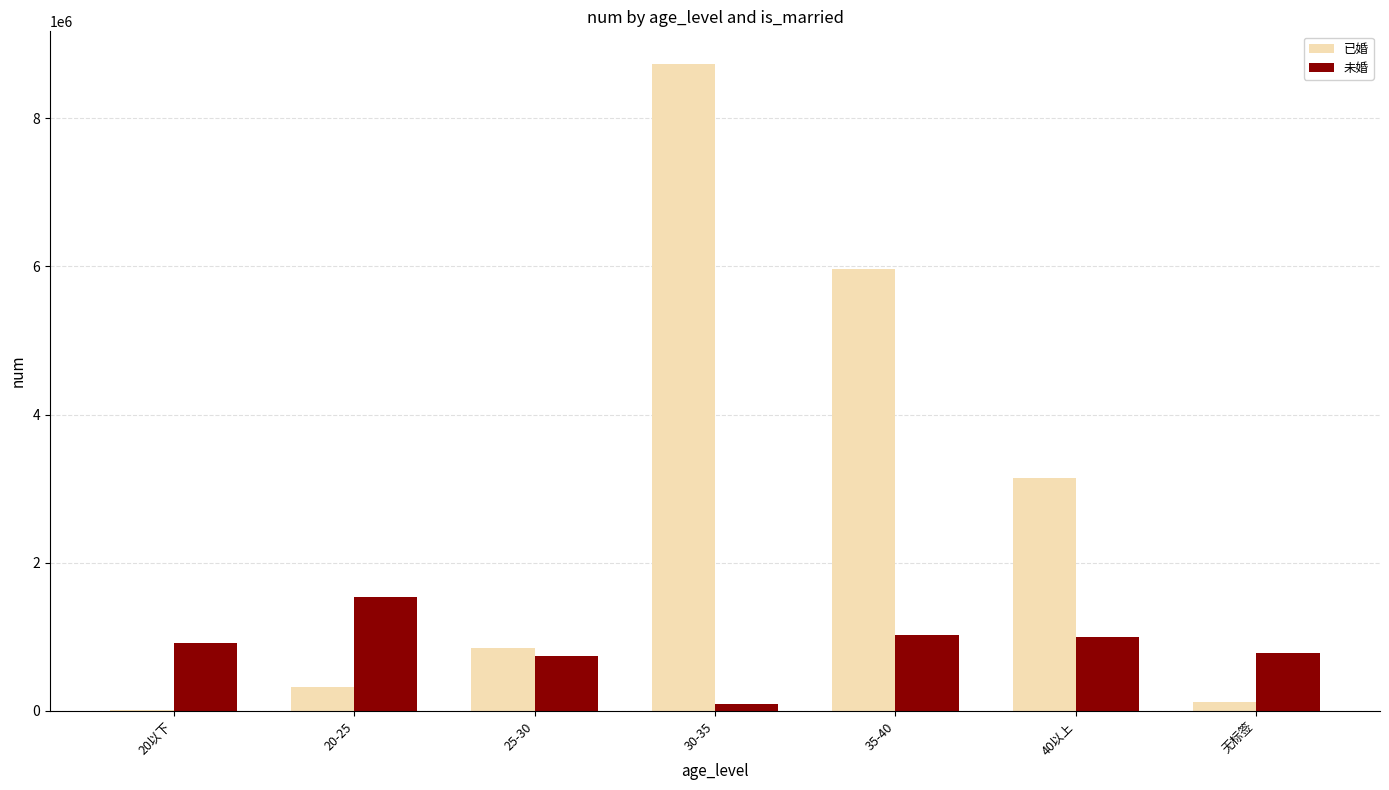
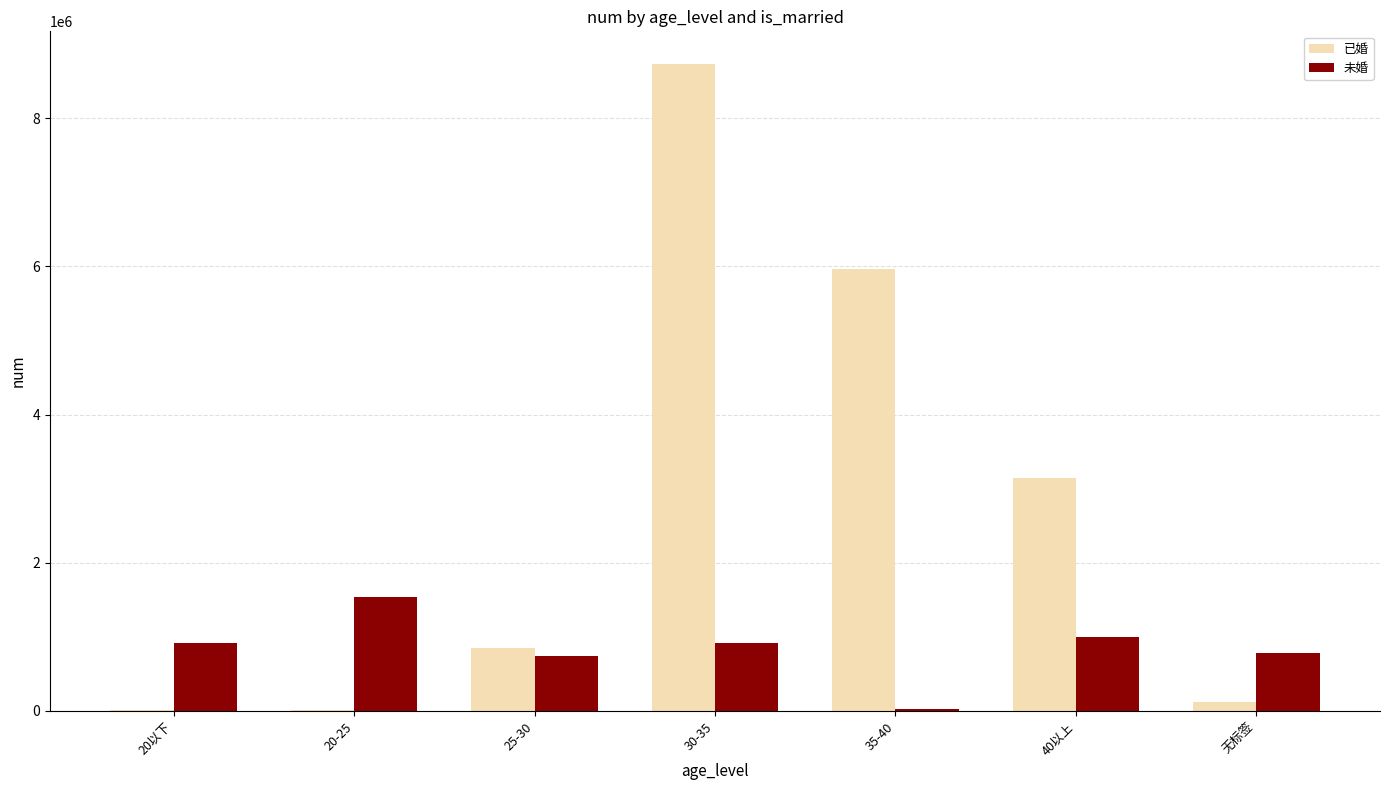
  {
    "已婚": {
-     "20-25": 300000,
+     "20-25": 0,
      "25-30": 800000,
      "30-35": 8700000,
      "35-40": 6000000,
      "40以上": 3100000,
      "无标签": 100000
    },
    "未婚": {
      "20以下": 900000,
      "20-25": 1500000,
      "25-30": 700000,
-     "30-35": 100000,
-     "35-40": 1000000,
+     "30-35": 900000,
+     "35-40": 0,
      "40以上": 1000000,
      "无标签": 800000
    }
  }
